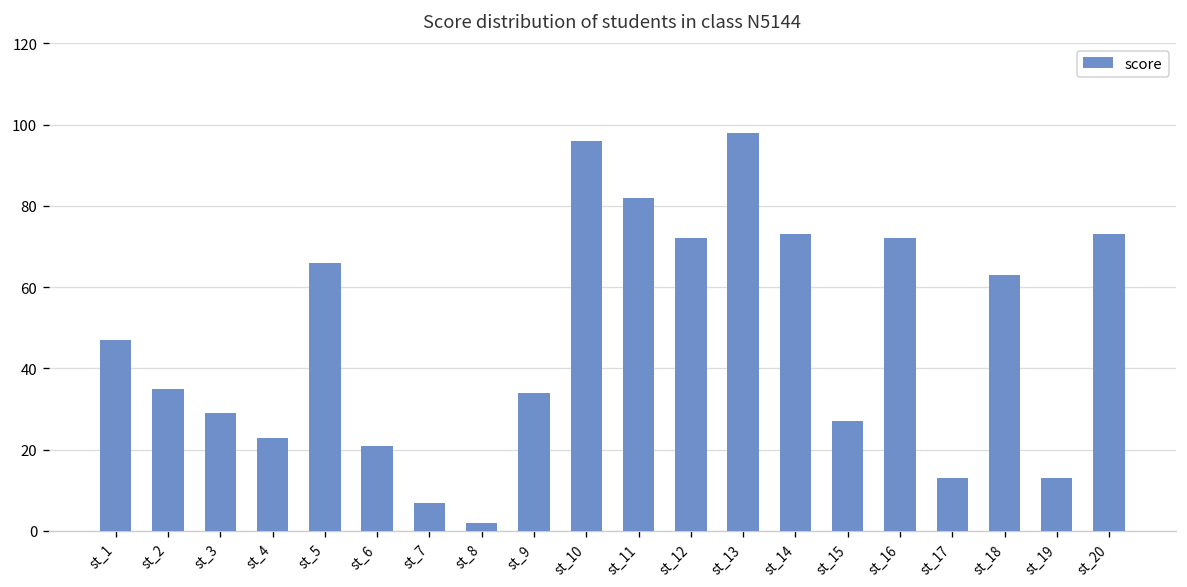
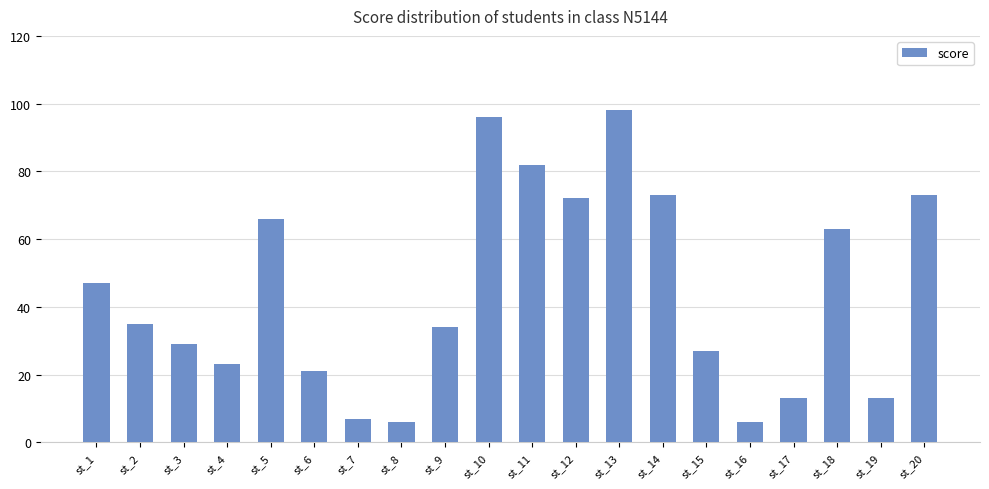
  {
    "st_1": 47,
    "st_2": 35,
    "st_3": 29,
    "st_4": 23,
    "st_5": 66,
    "st_6": 21,
    "st_7": 7,
-   "st_8": 2,
+   "st_8": 6,
    "st_9": 34,
    "st_10": 96,
    "st_11": 82,
    "st_12": 72,
    "st_13": 98,
    "st_14": 73,
    "st_15": 27,
-   "st_16": 72,
+   "st_16": 6,
    "st_17": 13,
    "st_18": 63,
    "st_19": 13,
    "st_20": 73
  }
